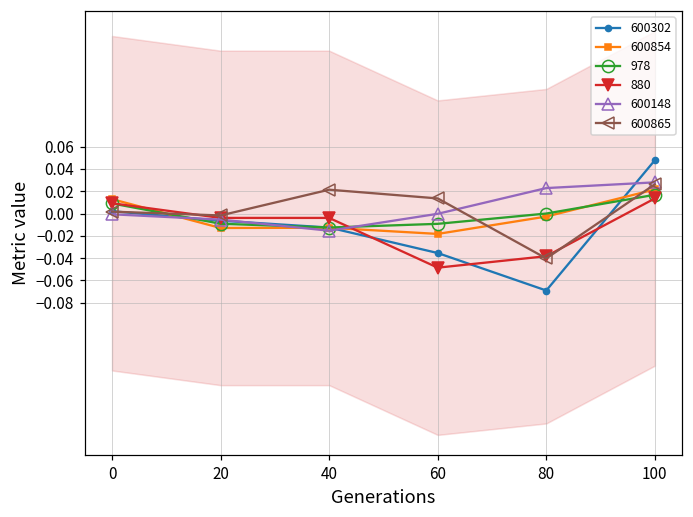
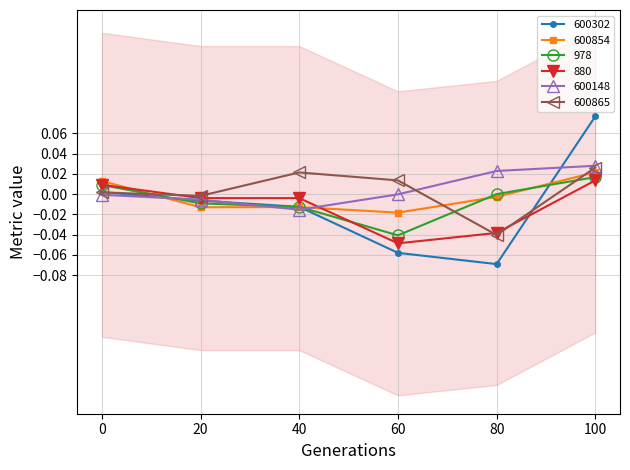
  {
    "600302": {
-     "60": -0.035,
+     "60": -0.058,
      "80": -0.069,
-     "100": 0.048
+     "100": 0.077
    },
    "600854": {
      "0": 0.013,
      "20": -0.013,
      "60": -0.018,
      "80": -0.003,
      "100": 0.022
    },
    "978": {
      "20": -0.009,
-     "60": -0.009,
+     "60": -0.041,
      "80": 0.000,
      "100": 0.017
    },
    "600148": {
      "40": -0.015,
      "60": 0.000,
      "80": 0.023
    },
    "600865": {
      "40": 0.021,
      "60": 0.014
    }
  }
